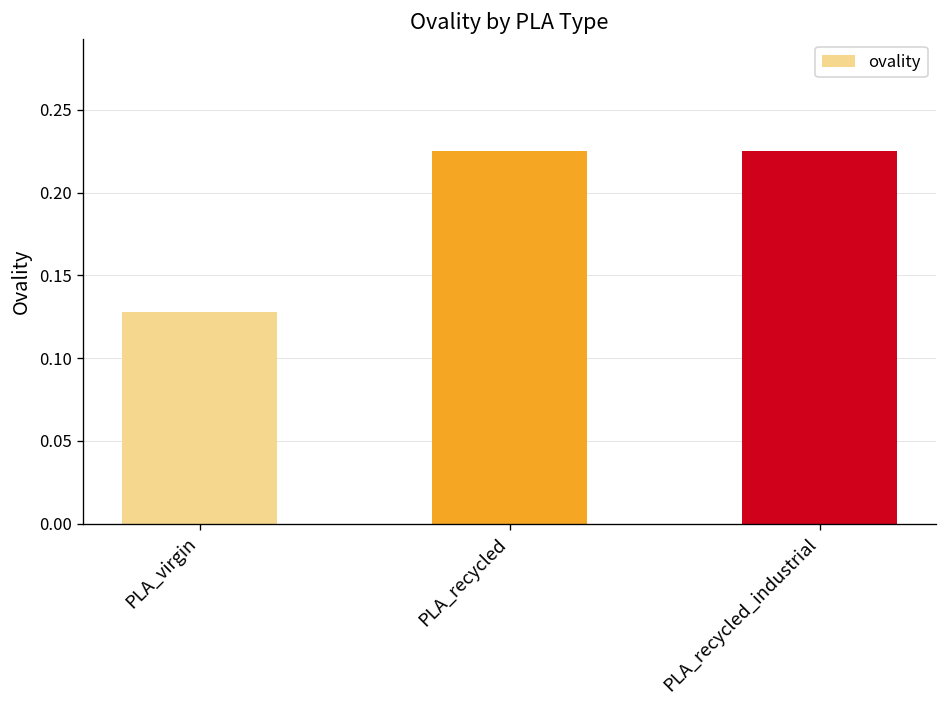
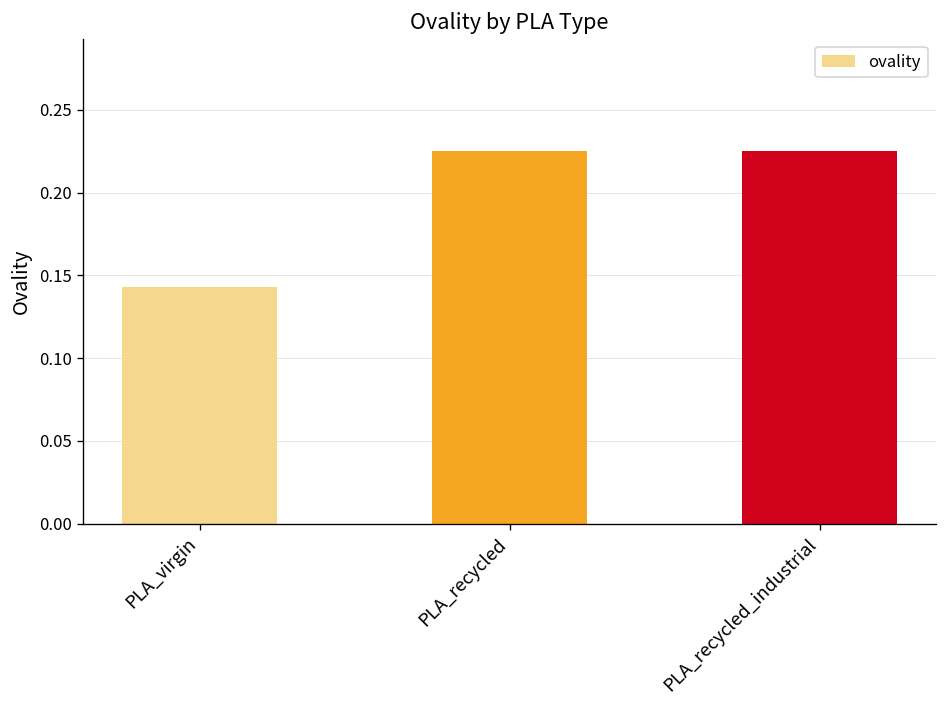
  {
-   "PLA_virgin": 0.128,
+   "PLA_virgin": 0.143,
    "PLA_recycled": 0.225,
    "PLA_recycled_industrial": 0.225
  }
